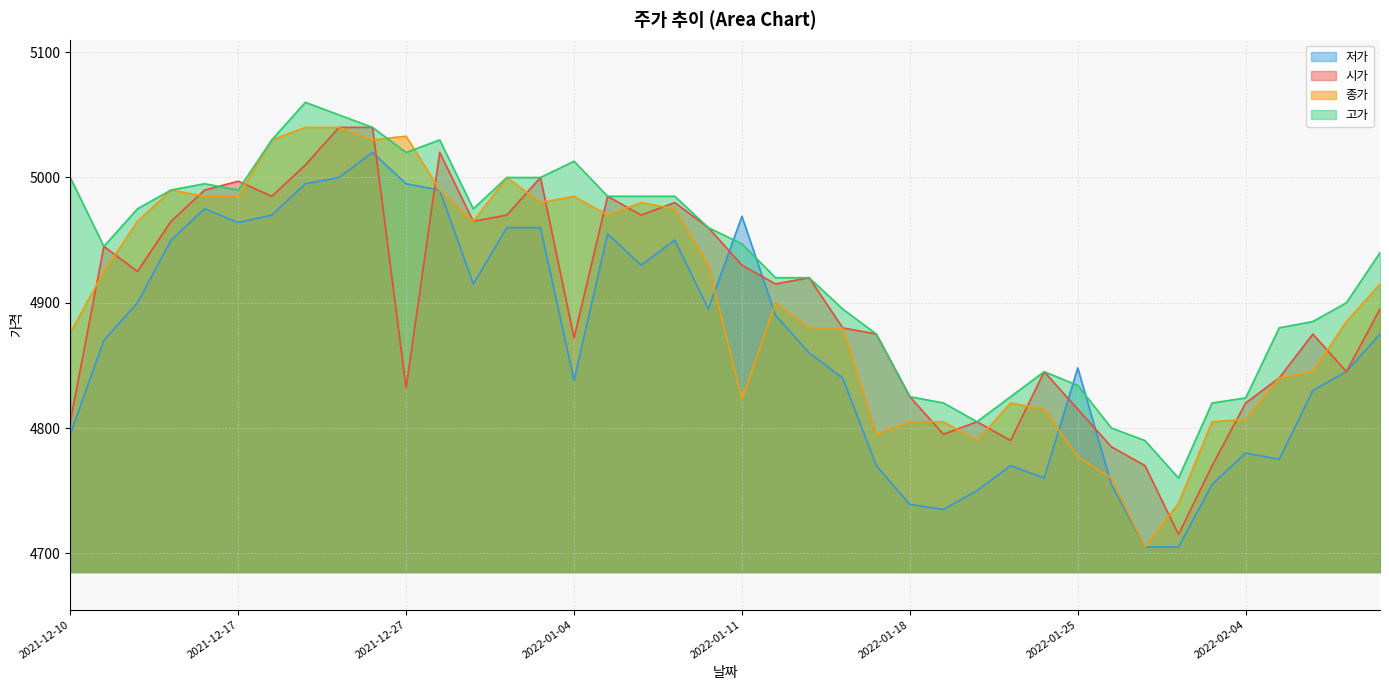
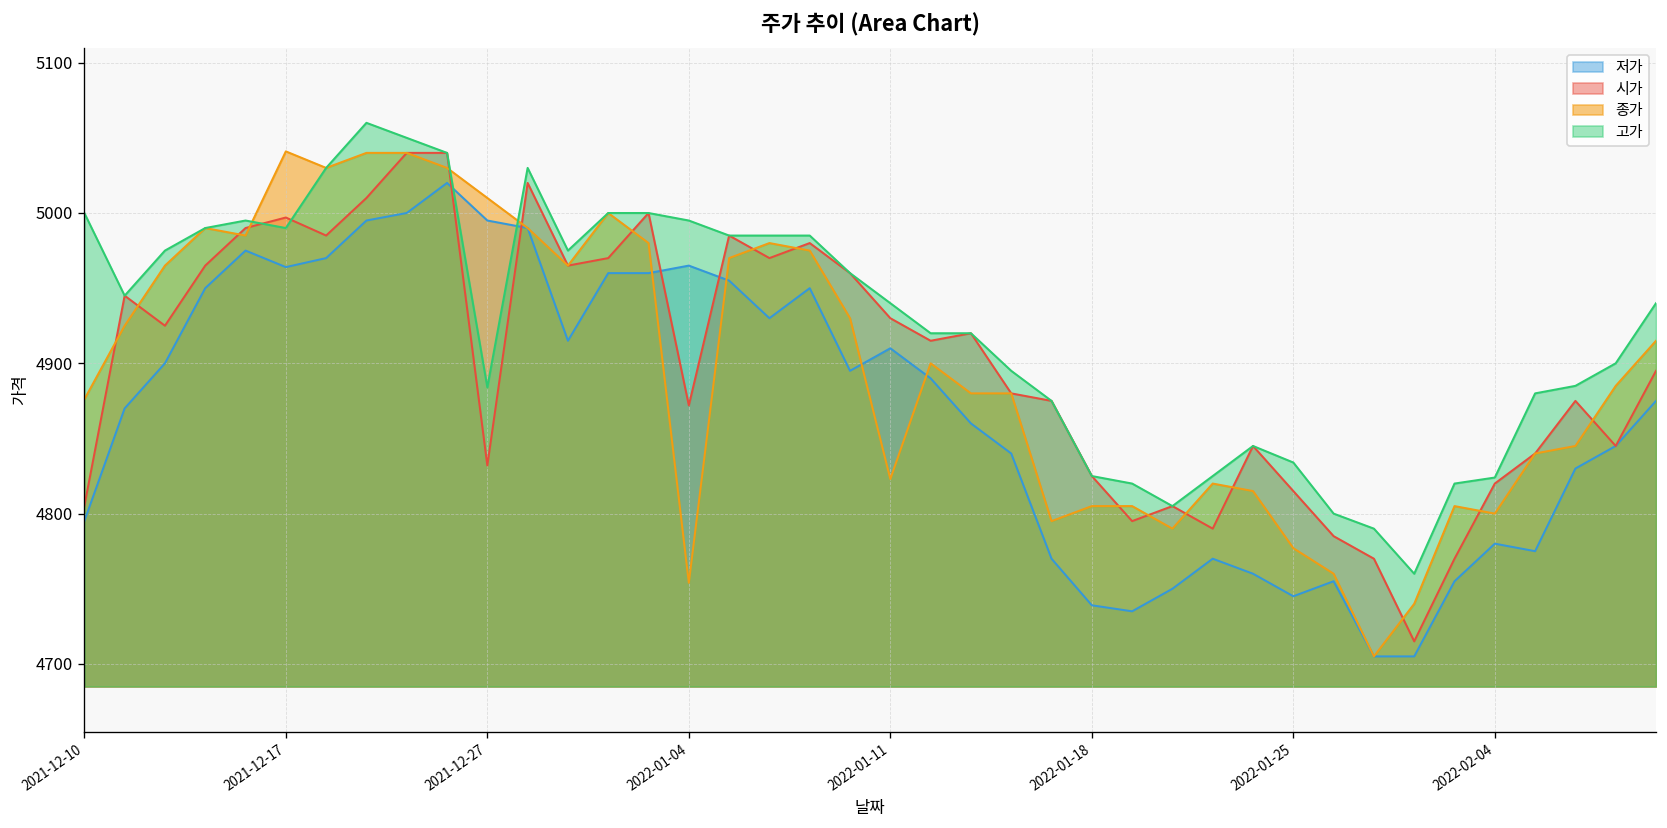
  {
    "저가": {
      "2021-12-10": 4795,
      "2021-12-17": 4964,
      "2021-12-27": 4995,
-     "2022-01-04": 4838,
-     "2022-01-11": 4969,
+     "2022-01-04": 4965,
+     "2022-01-11": 4910,
      "2022-01-18": 4739,
-     "2022-01-25": 4848,
+     "2022-01-25": 4745,
      "2022-02-04": 4780
    },
    "시가": {
      "2021-12-10": 4805,
      "2021-12-17": 4997,
      "2021-12-27": 4832,
      "2022-01-04": 4872,
      "2022-01-11": 4930,
      "2022-01-25": 4815,
      "2022-02-04": 4820
    },
    "종가": {
      "2021-12-10": 4876,
-     "2021-12-17": 4985,
-     "2021-12-27": 5033,
-     "2022-01-04": 4985,
+     "2021-12-17": 5041,
+     "2021-12-27": 5010,
+     "2022-01-04": 4754,
      "2022-01-11": 4823,
      "2022-01-18": 4805,
      "2022-01-25": 4777,
-     "2022-02-04": 4807
+     "2022-02-04": 4800
    },
    "고가": {
      "2021-12-10": 5000,
      "2021-12-17": 4990,
-     "2021-12-27": 5020,
-     "2022-01-04": 5013,
-     "2022-01-11": 4947,
+     "2021-12-27": 4884,
+     "2022-01-04": 4995,
+     "2022-01-11": 4940,
      "2022-01-25": 4834,
      "2022-02-04": 4824
    }
  }
